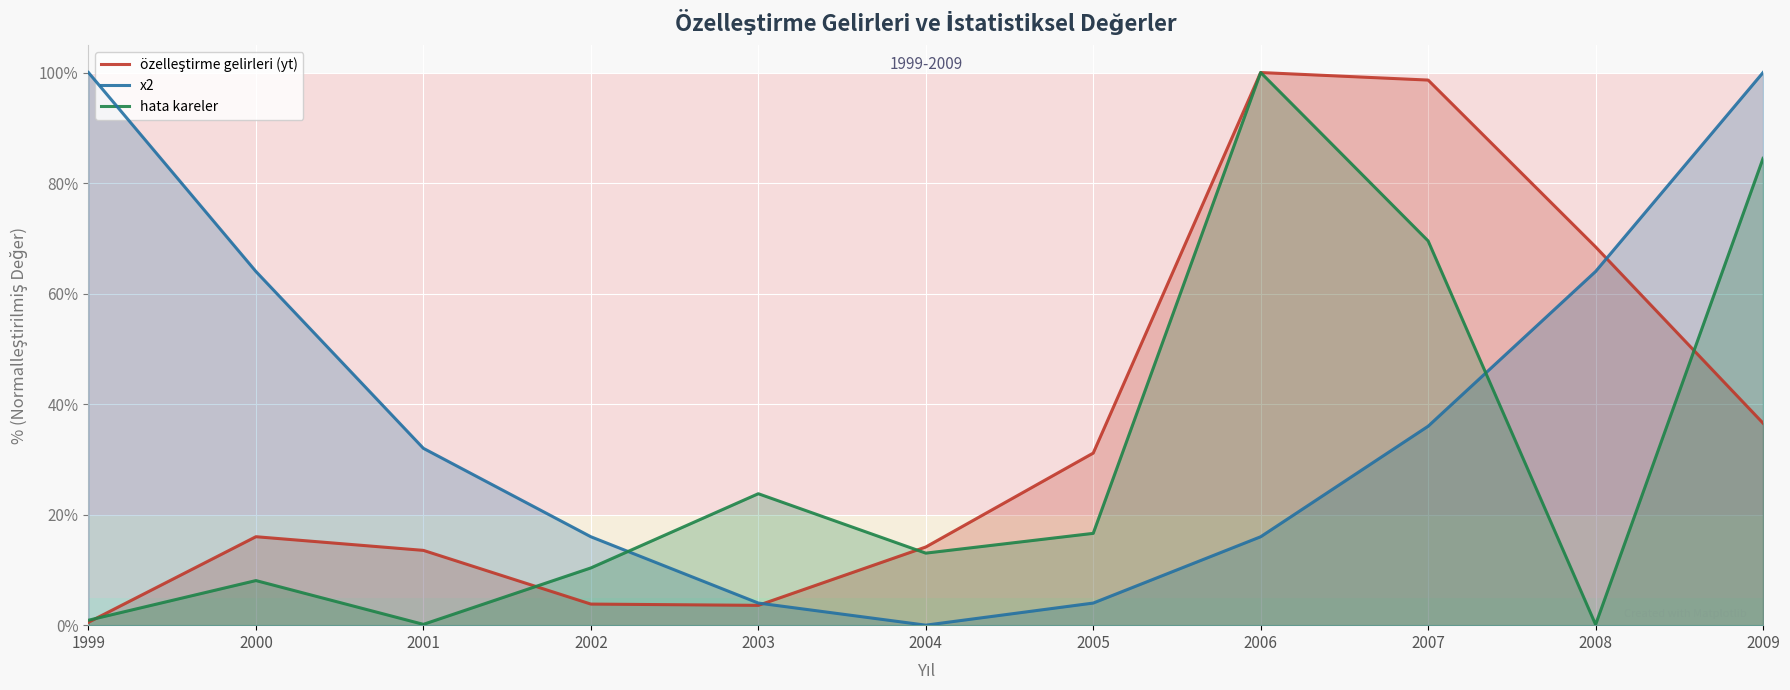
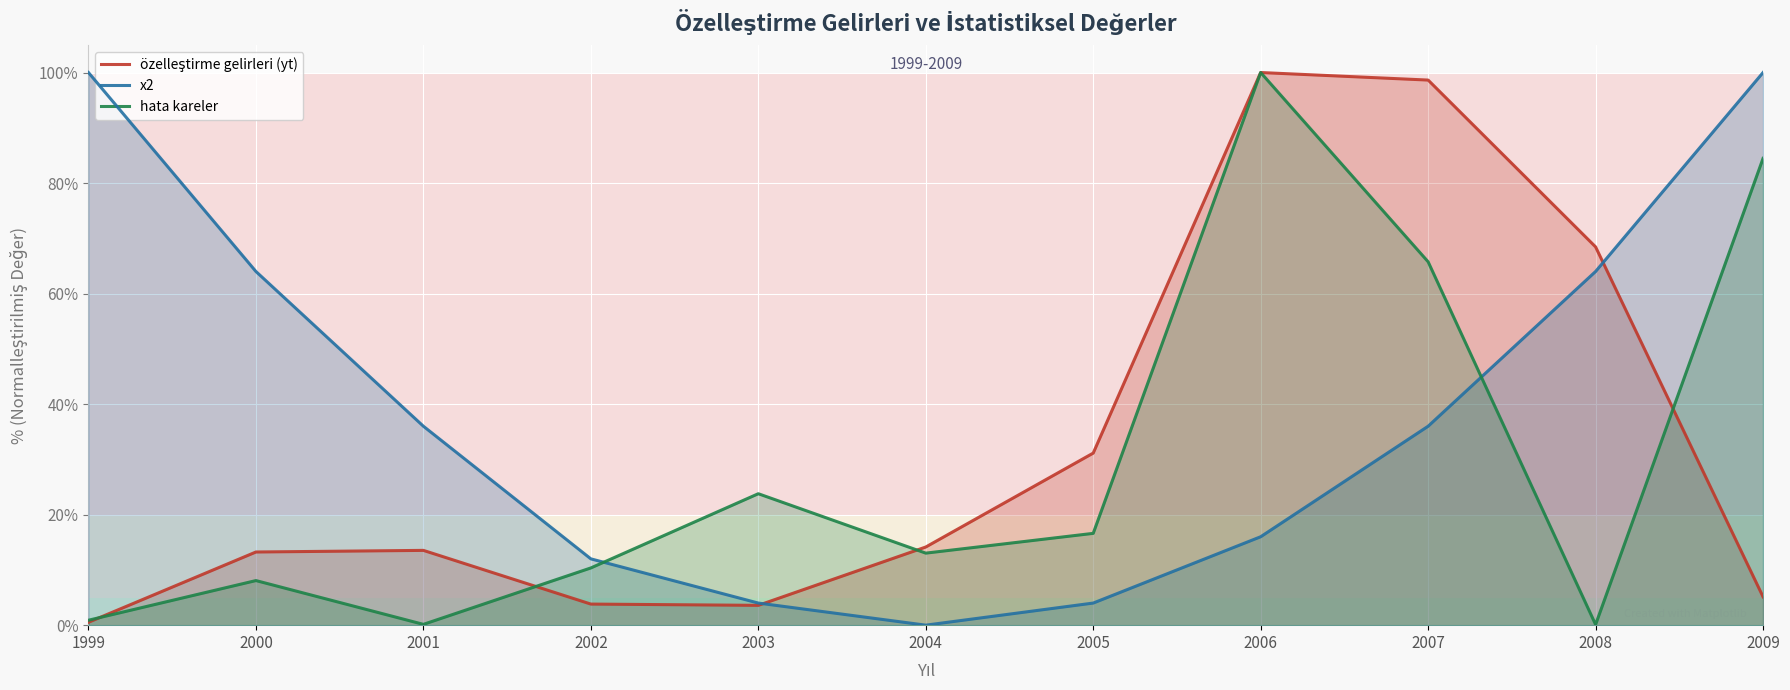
  {
    "özelleştirme gelirleri (yt)": {
-     "2000": "16%",
+     "2000": "13%",
      "2001": "14%",
      "2002": "4%",
      "2004": "14%",
      "2005": "31%",
      "2007": "99%",
      "2008": "68%",
-     "2009": "37%"
+     "2009": "5%"
    },
    "x2": {
      "1999": "100%",
      "2000": "64%",
-     "2001": "32%",
-     "2002": "16%",
+     "2001": "36%",
+     "2002": "12%",
      "2004": "0%",
      "2005": "4%",
      "2006": "16%",
      "2007": "36%",
      "2008": "64%",
      "2009": "100%"
    },
    "hata kareler": {
      "2000": "8%",
      "2001": "0%",
      "2002": "10%",
      "2003": "24%",
      "2004": "13%",
      "2005": "17%",
-     "2007": "70%",
+     "2007": "66%",
      "2008": "0%",
      "2009": "84%"
    }
  }
